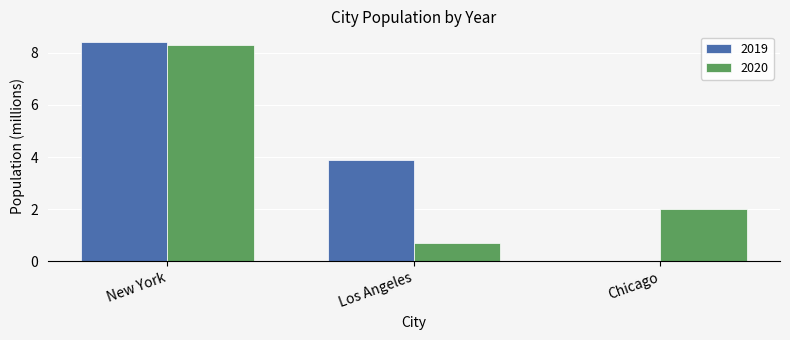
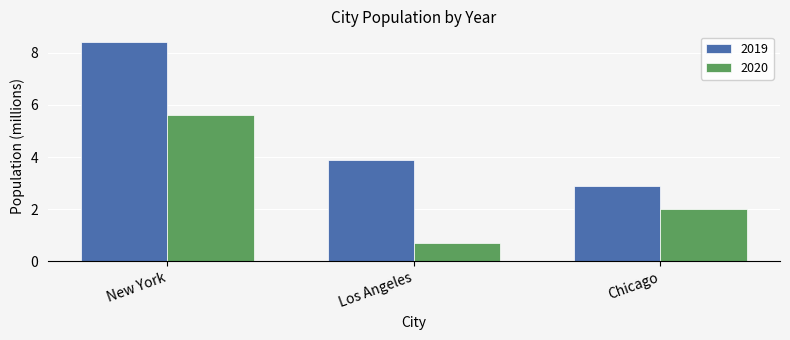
  {
    "2019": {
      "New York": 8.4,
      "Los Angeles": 3.9,
-     "Chicago": 0.0
+     "Chicago": 2.9
    },
    "2020": {
-     "New York": 8.3,
+     "New York": 5.6,
      "Los Angeles": 0.7,
      "Chicago": 2.0
    }
  }
